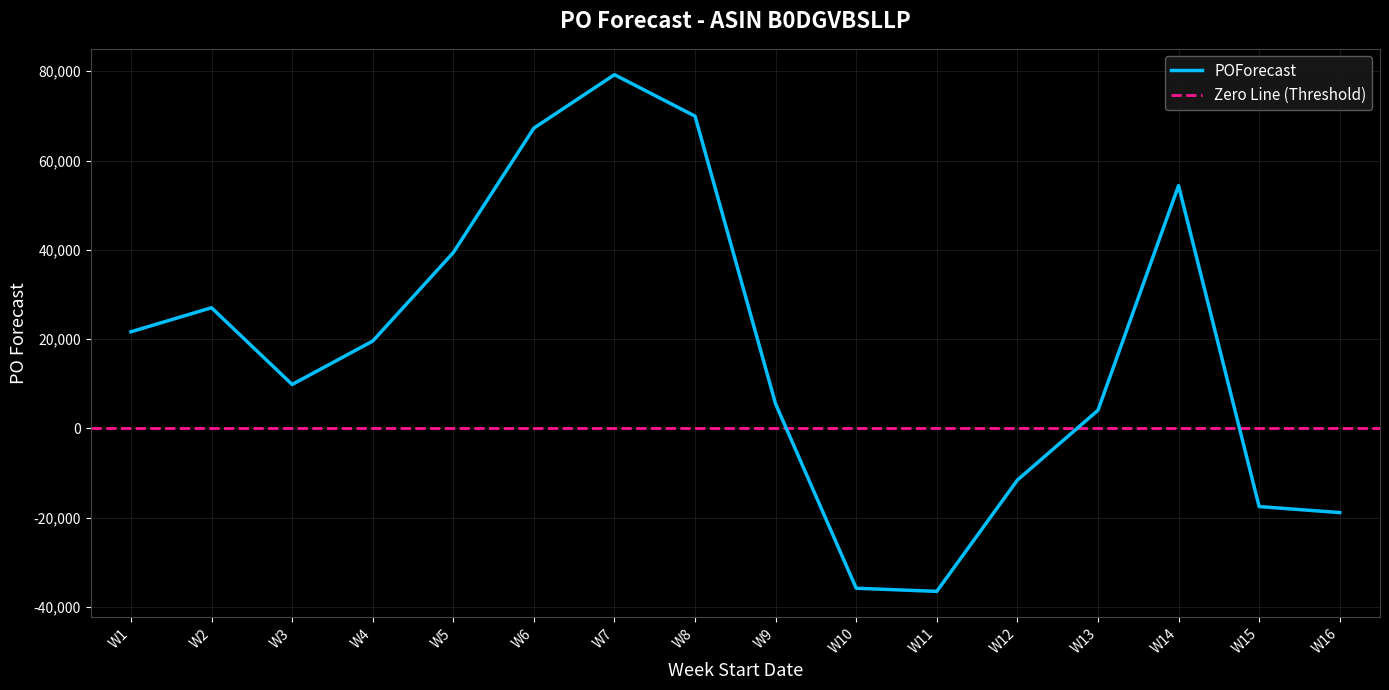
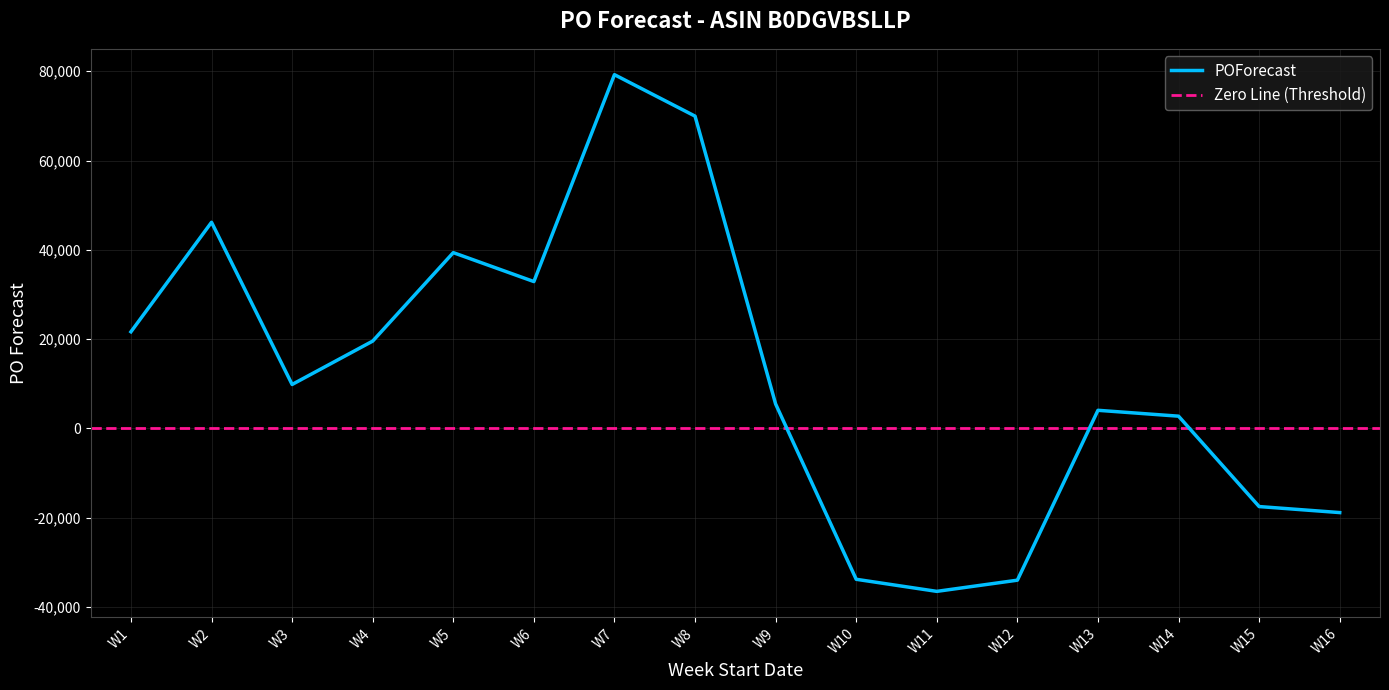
  {
    "W1": "22,000",
-   "W2": "27,000",
+   "W2": "46,000",
    "W3": "10,000",
    "W4": "20,000",
    "W5": "39,000",
-   "W6": "67,000",
+   "W6": "33,000",
    "W7": "79,000",
    "W8": "70,000",
    "W9": "5,000",
-   "W10": "-36,000",
+   "W10": "-34,000",
    "W11": "-36,000",
-   "W12": "-12,000",
+   "W12": "-34,000",
    "W13": "4,000",
-   "W14": "54,000",
+   "W14": "3,000",
    "W15": "-17,000",
    "W16": "-19,000"
  }
